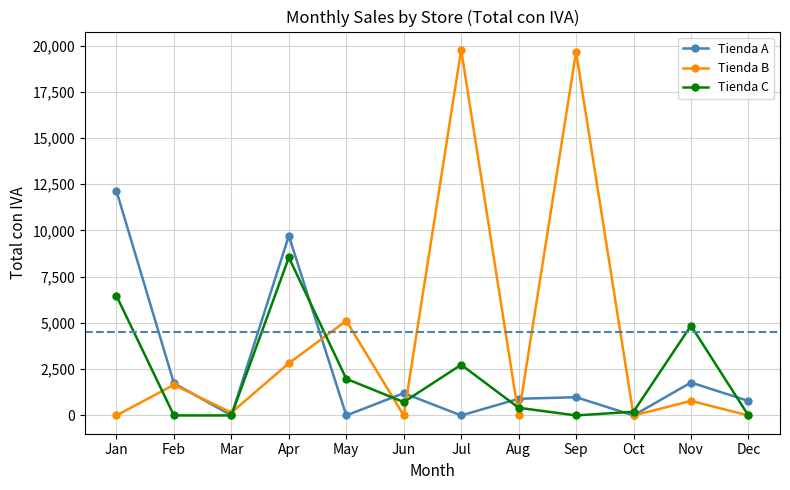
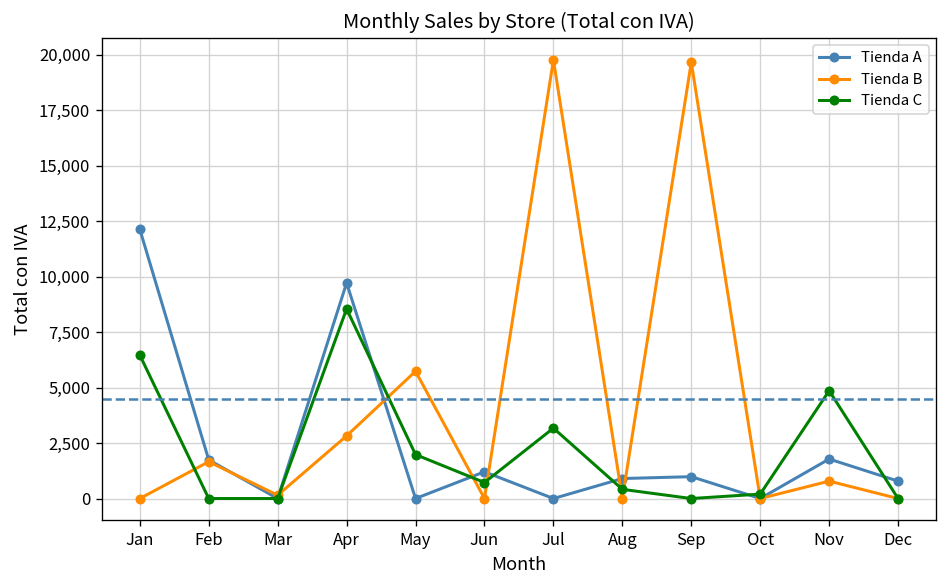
  {
    "Tienda A": {
      "Jan": "12,100",
      "Apr": "9,700",
      "May": "0",
      "Jun": "1,200",
      "Jul": "0",
      "Aug": "900",
      "Sep": "1,000",
      "Nov": "1,800",
      "Dec": "800"
    },
    "Tienda B": {
      "Jan": "0",
      "Mar": "200",
      "Apr": "2,800",
-     "May": "5,100",
+     "May": "5,700",
      "Jun": "0",
      "Jul": "19,800",
      "Aug": "0",
      "Sep": "19,700",
      "Nov": "800"
    },
    "Tienda C": {
      "Jan": "6,500",
      "Feb": "0",
      "Apr": "8,500",
      "May": "2,000",
      "Jun": "700",
-     "Jul": "2,700",
+     "Jul": "3,200",
      "Aug": "400",
      "Sep": "0",
      "Oct": "200",
      "Nov": "4,900"
    }
  }
